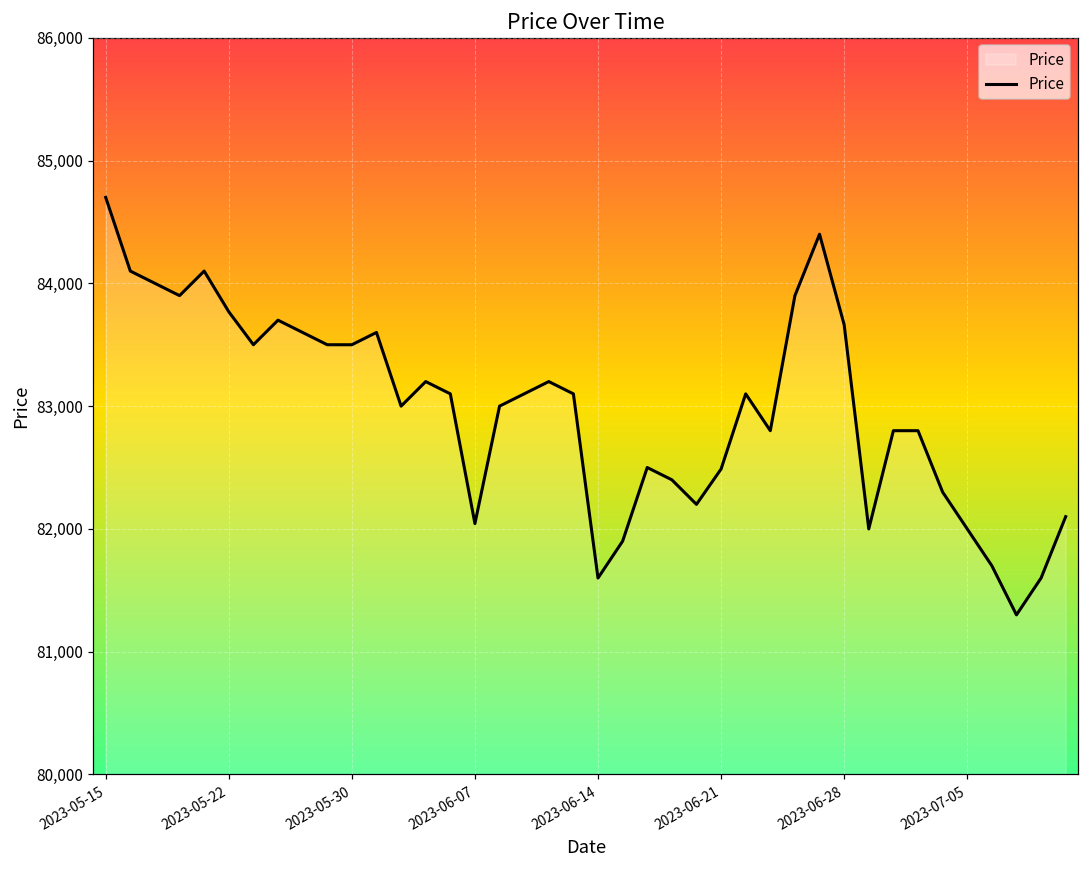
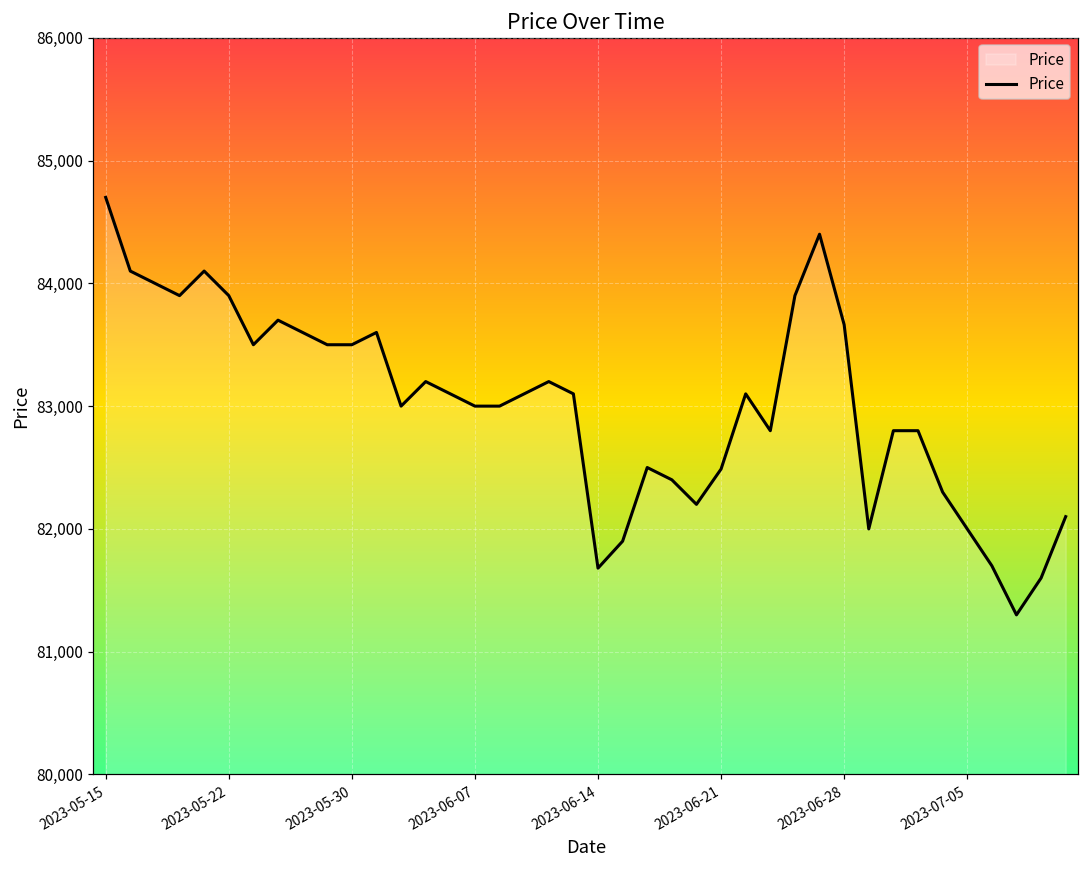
  {
    "2023-05-15": "84,700",
-   "2023-05-22": "83,770",
+   "2023-05-22": "83,900",
    "2023-05-30": "83,500",
-   "2023-06-07": "82,040",
-   "2023-06-14": "81,600",
+   "2023-06-07": "83,000",
+   "2023-06-14": "81,680",
    "2023-06-21": "82,490",
    "2023-06-28": "83,660",
    "2023-07-05": "82,000"
  }
